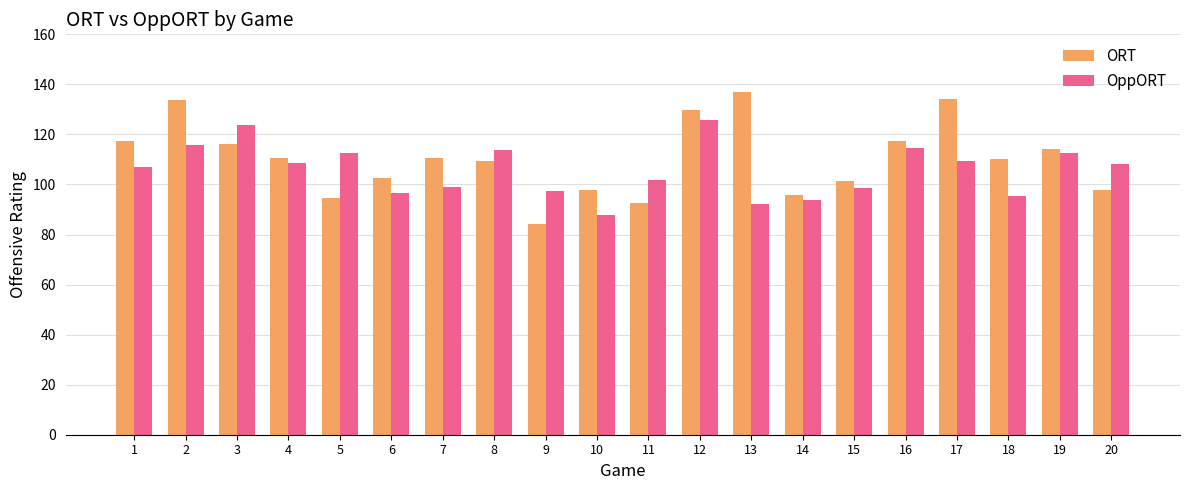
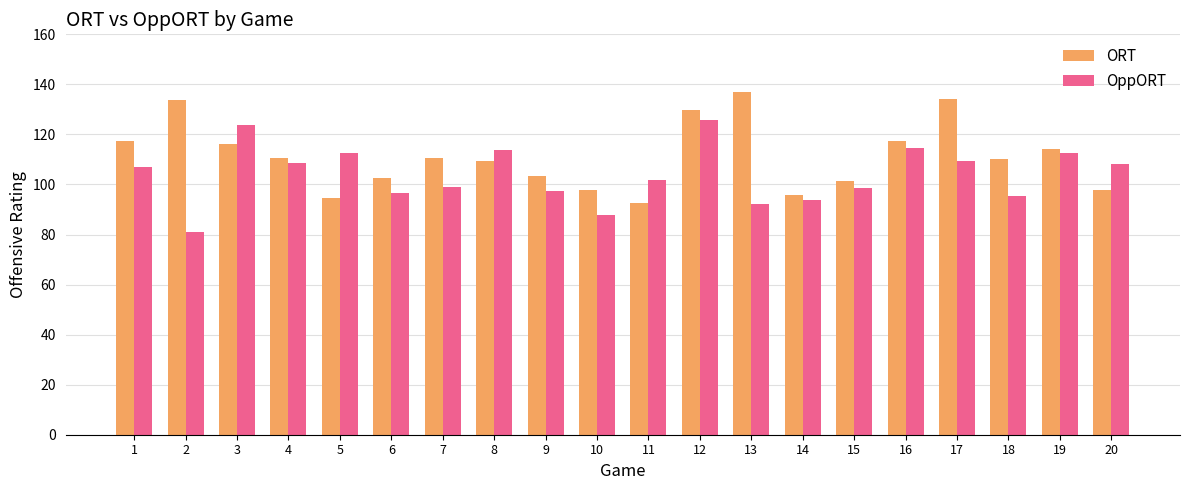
  {
    "ORT": {
      "1": 118,
      "2": 134,
      "3": 116,
      "4": 111,
      "5": 94,
      "6": 102,
      "7": 111,
      "8": 109,
-     "9": 84,
+     "9": 103,
      "10": 98,
      "11": 93,
      "12": 130,
      "13": 137,
      "14": 96,
      "15": 101,
      "16": 117,
      "17": 134,
      "18": 110,
      "19": 114,
      "20": 98
    },
    "OppORT": {
      "1": 107,
-     "2": 116,
+     "2": 81,
      "3": 124,
      "4": 109,
      "5": 113,
      "6": 96,
      "7": 99,
      "8": 114,
      "9": 98,
      "10": 88,
      "11": 102,
      "12": 126,
      "13": 92,
      "14": 94,
      "15": 99,
      "16": 114,
      "17": 109,
      "18": 96,
      "19": 112,
      "20": 108
    }
  }
